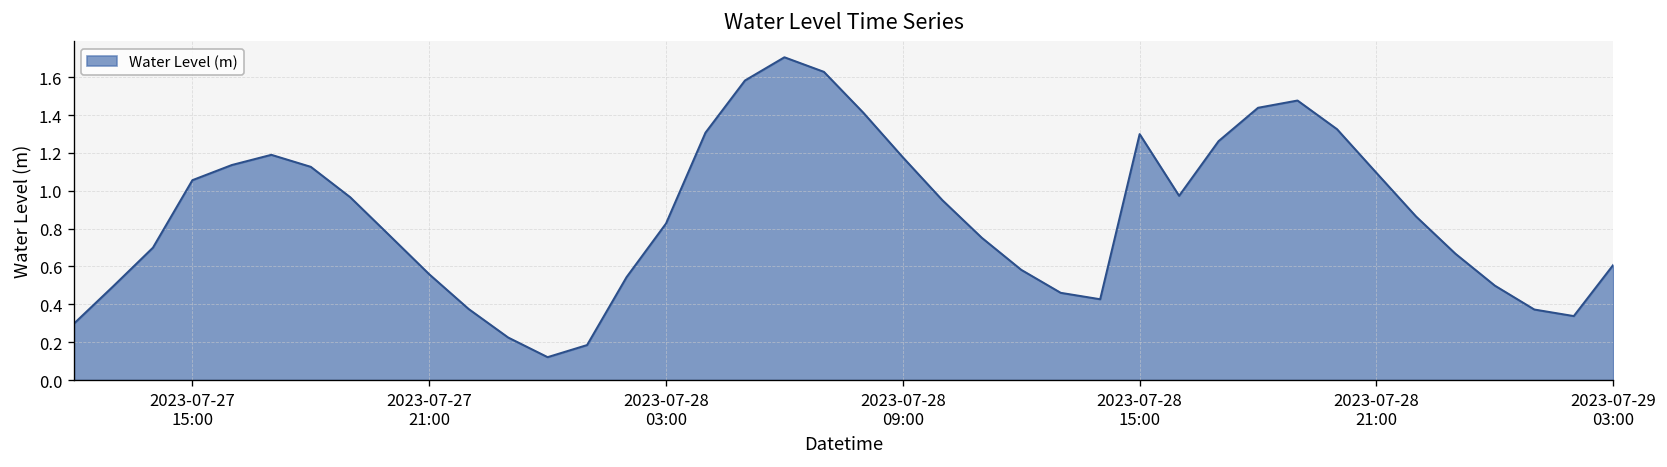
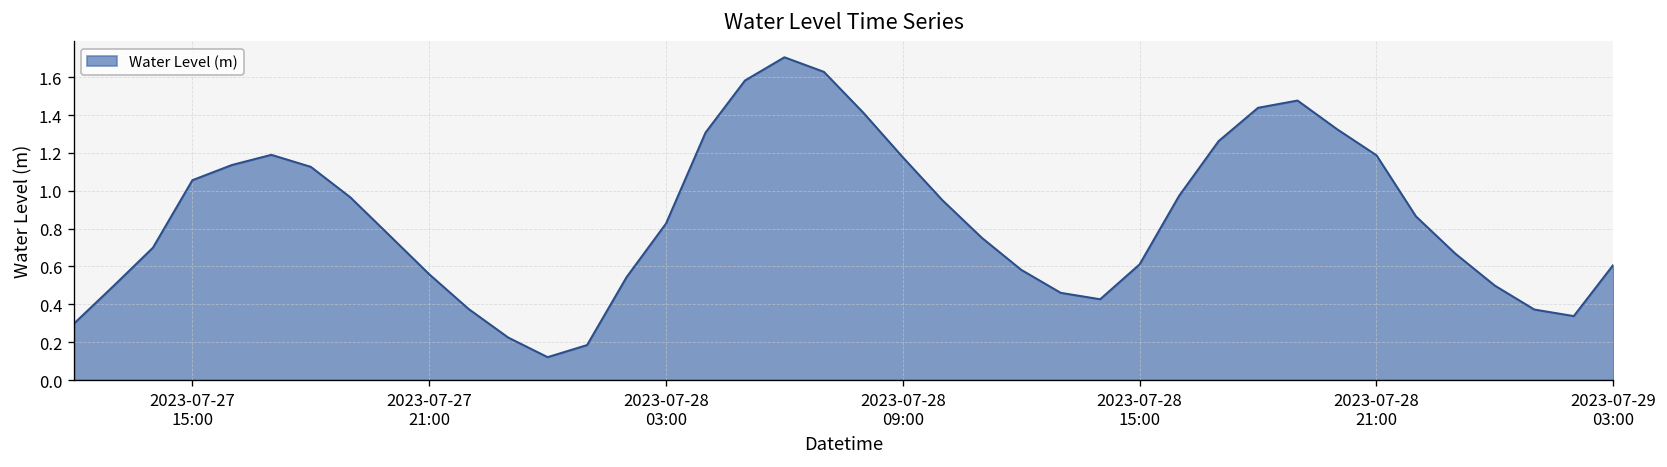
  {
    "2023-07-27 15:00": 1.06,
    "2023-07-27 21:00": 0.56,
    "2023-07-28 03:00": 0.83,
    "2023-07-28 09:00": 1.18,
-   "2023-07-28 15:00": 1.30,
-   "2023-07-28 21:00": 1.09,
+   "2023-07-28 15:00": 0.61,
+   "2023-07-28 21:00": 1.19,
    "2023-07-29 03:00": 0.61
  }
